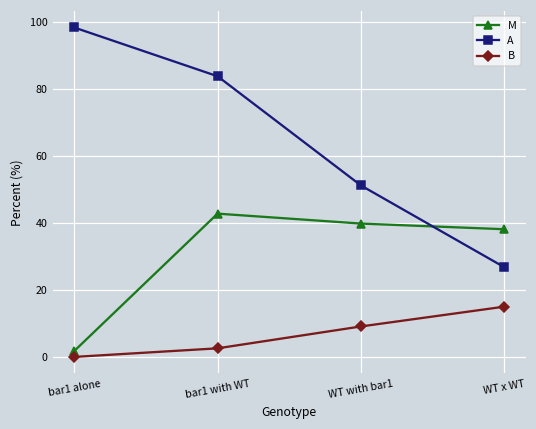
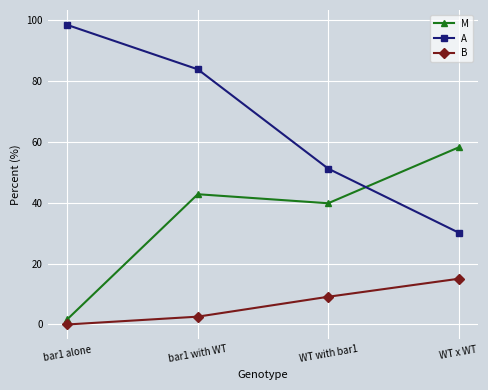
  {
    "M": {
      "bar1 alone": 2,
      "bar1 with WT": 43,
      "WT with bar1": 40,
-     "WT x WT": 38
+     "WT x WT": 58
    },
    "A": {
      "bar1 alone": 98,
      "bar1 with WT": 84,
      "WT with bar1": 51,
-     "WT x WT": 27
+     "WT x WT": 30
    },
    "B": {
      "bar1 alone": 0,
      "bar1 with WT": 3,
      "WT with bar1": 9,
      "WT x WT": 15
    }
  }
